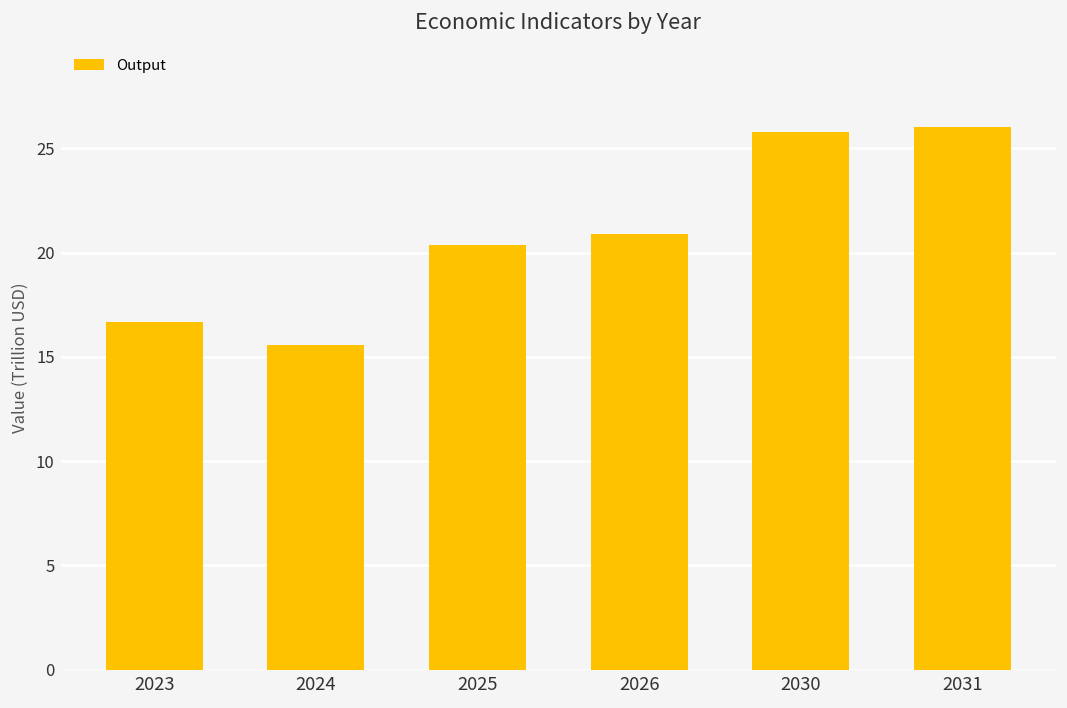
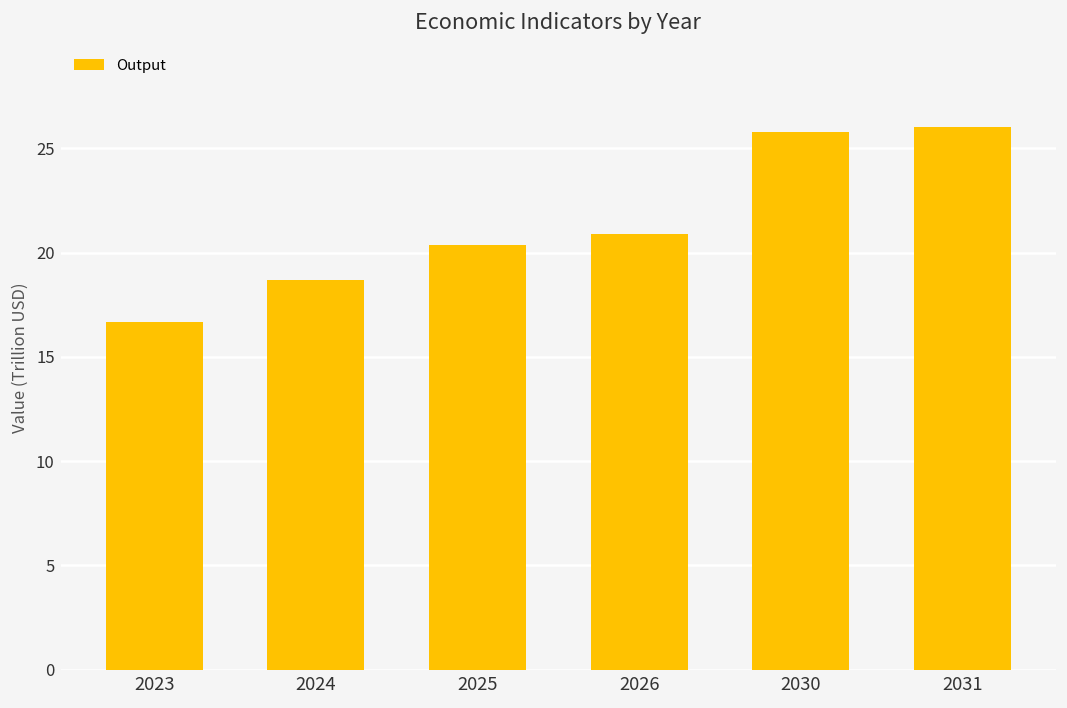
  {
    "2023": 16.7,
-   "2024": 15.6,
+   "2024": 18.7,
    "2025": 20.4,
    "2026": 20.9,
    "2030": 25.8,
    "2031": 26.0
  }
